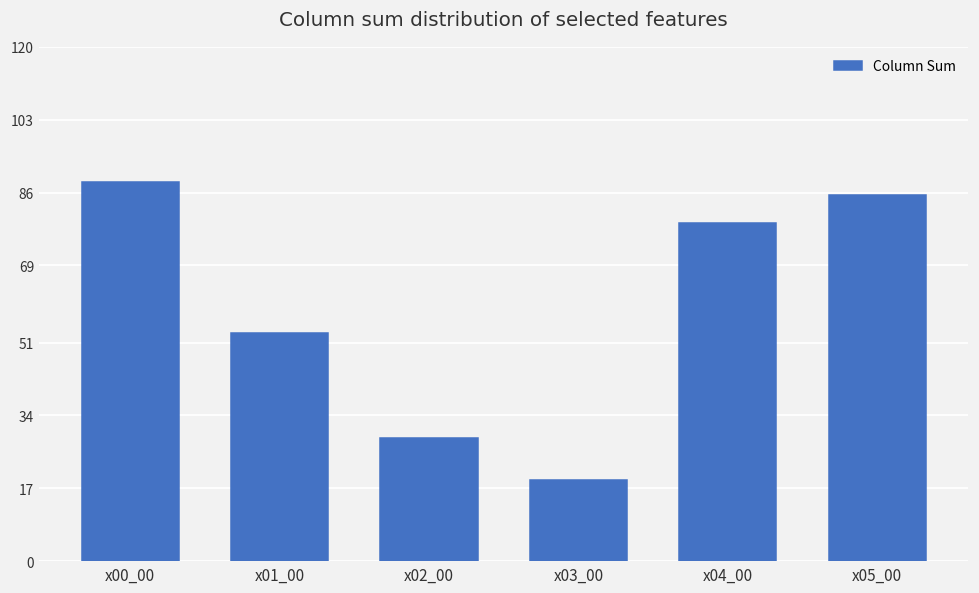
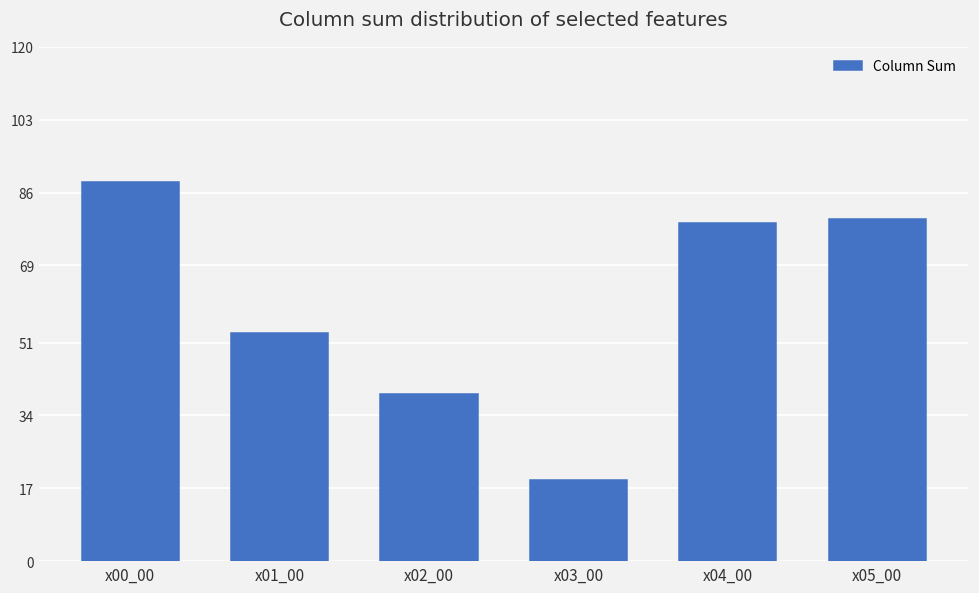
  {
    "x00_00": 89,
    "x01_00": 53,
-   "x02_00": 29,
+   "x02_00": 39,
    "x03_00": 19,
    "x04_00": 79,
-   "x05_00": 85
+   "x05_00": 80
  }
